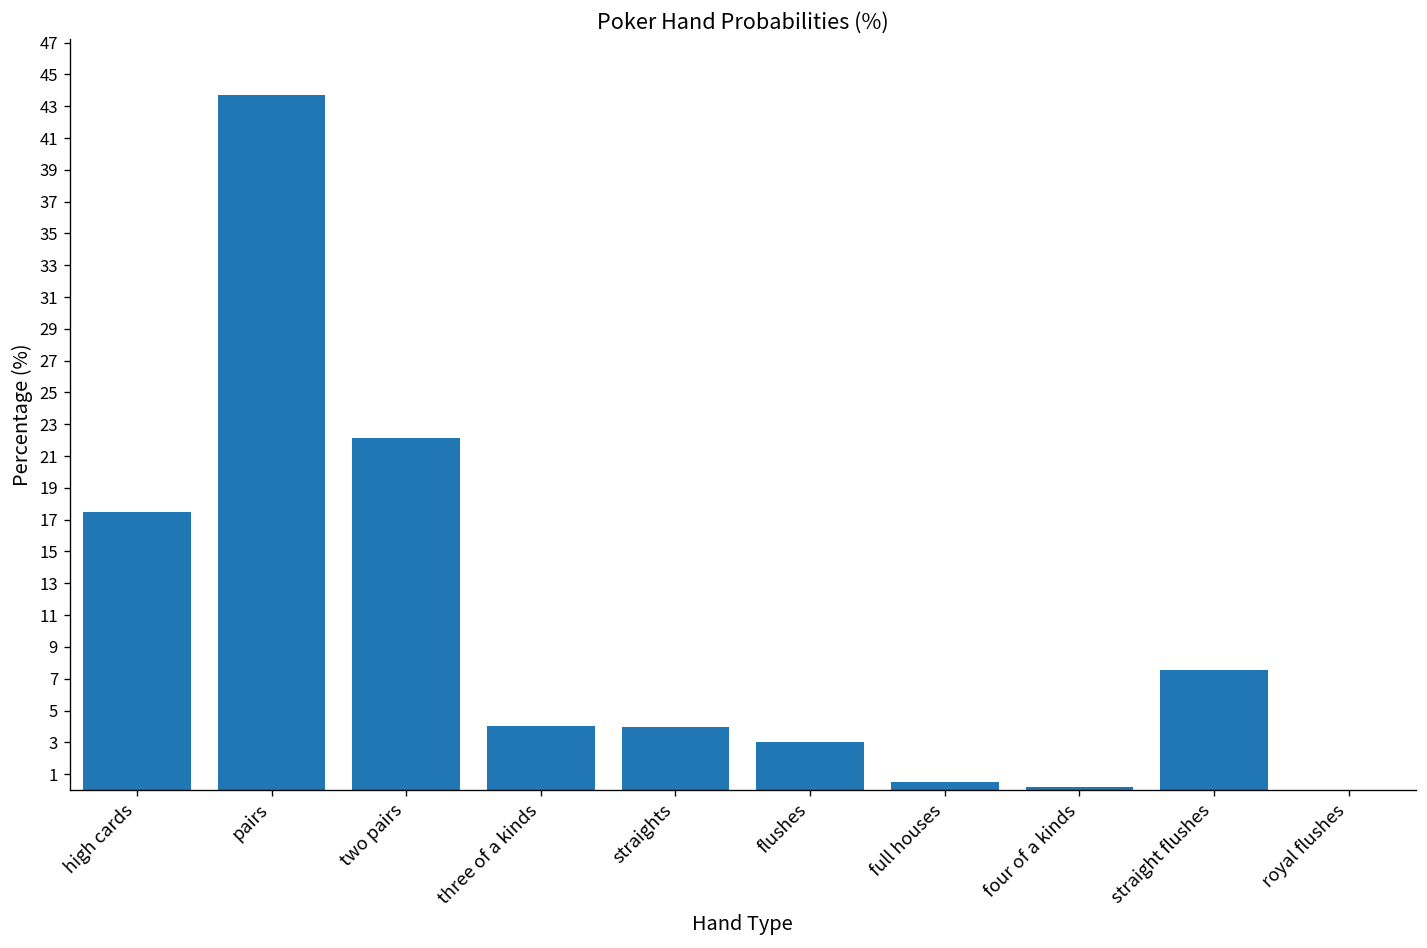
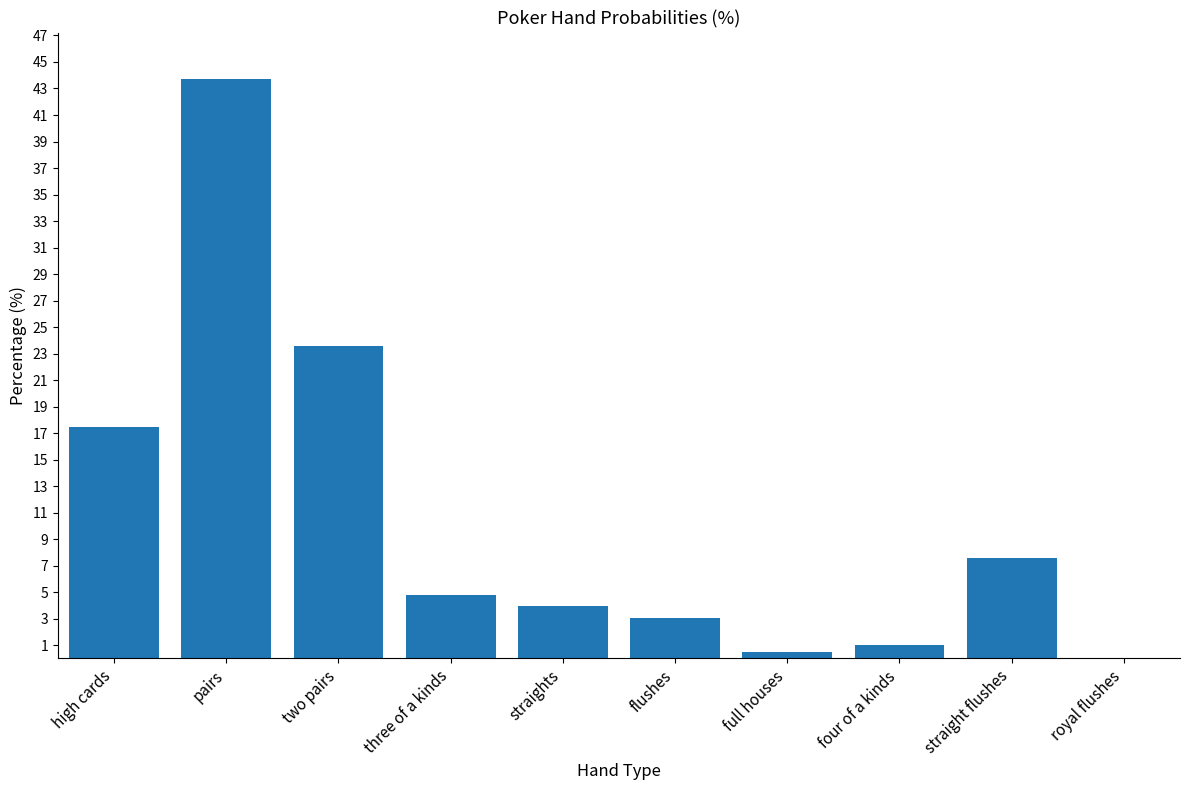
  {
    "high cards": 17.5,
    "pairs": 43.7,
-   "two pairs": 22.1,
-   "three of a kinds": 4.0,
+   "two pairs": 23.6,
+   "three of a kinds": 4.8,
    "straights": 3.9,
    "flushes": 3.0,
    "full houses": 0.5,
-   "four of a kinds": 0.2,
+   "four of a kinds": 1.0,
    "straight flushes": 7.6
  }
